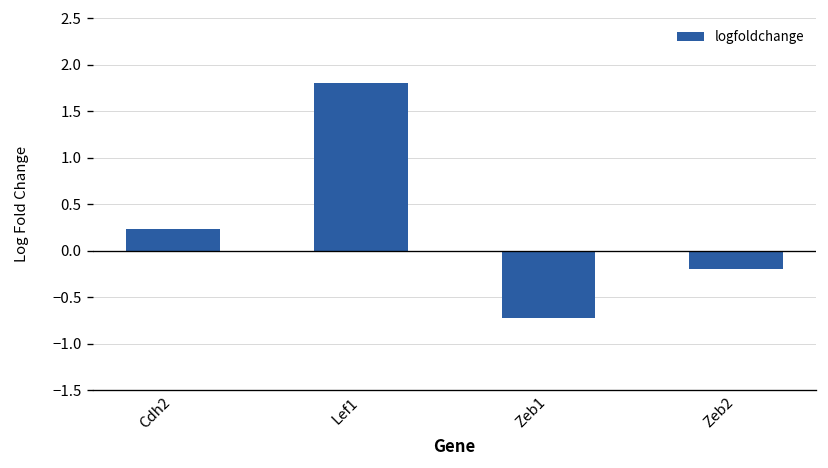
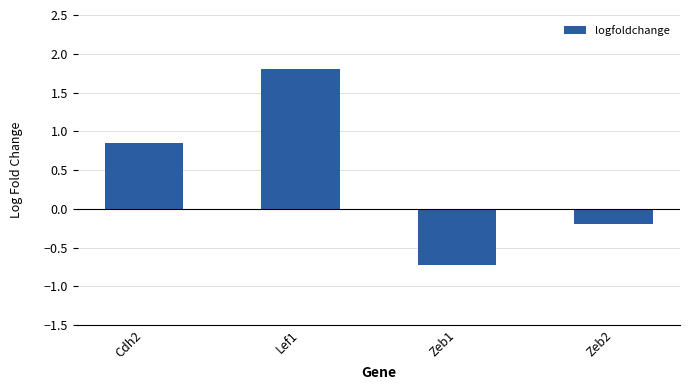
  {
-   "Cdh2": 0.2,
+   "Cdh2": 0.8,
    "Lef1": 1.8,
    "Zeb1": -0.7,
    "Zeb2": -0.2
  }
